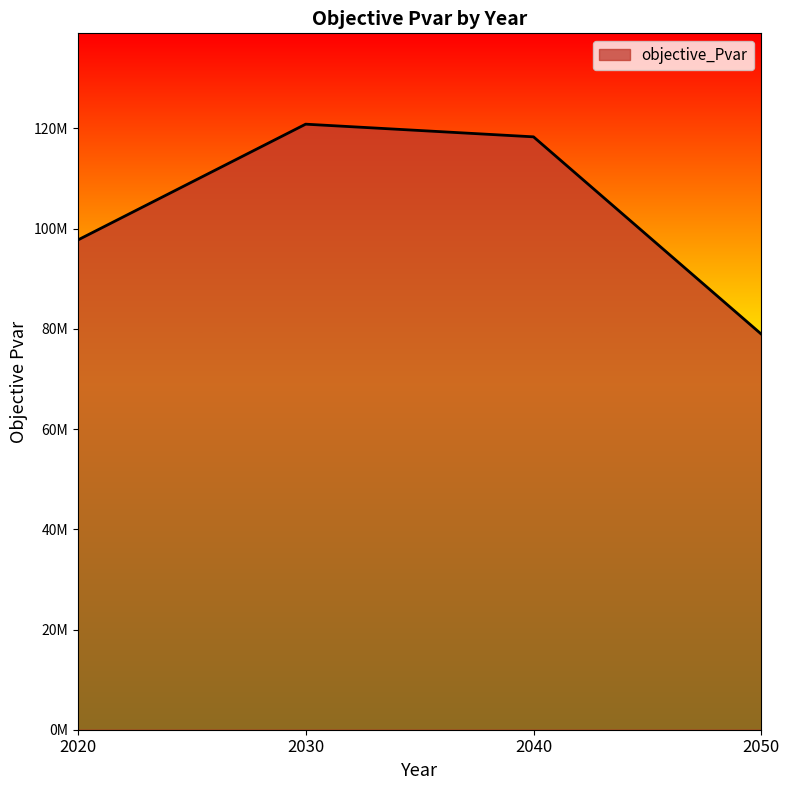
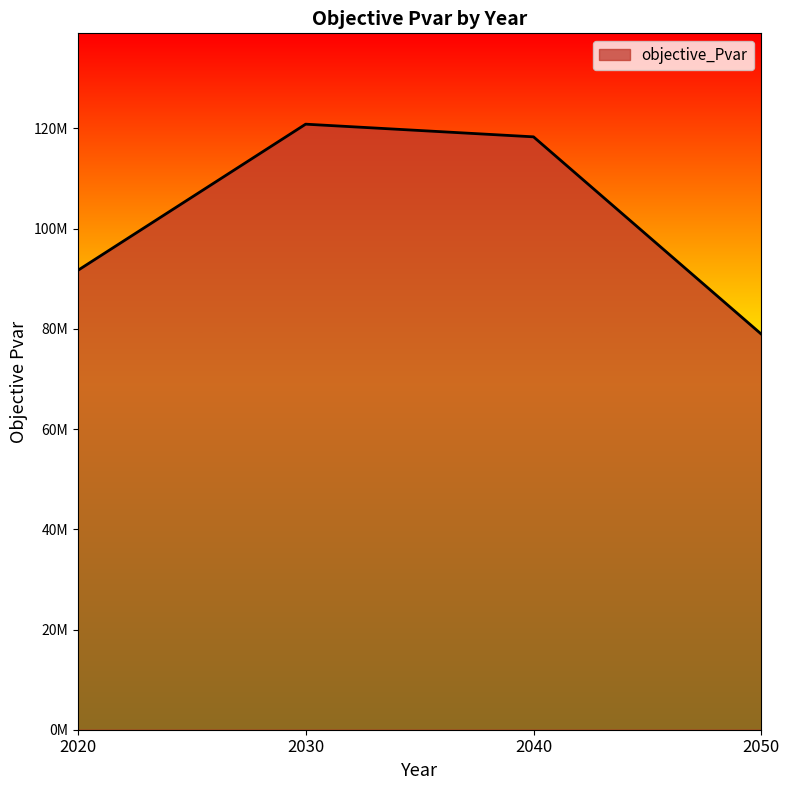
  {
-   "2020": 98000000,
+   "2020": 92000000,
    "2030": 121000000,
    "2040": 118000000,
    "2050": 79000000
  }
